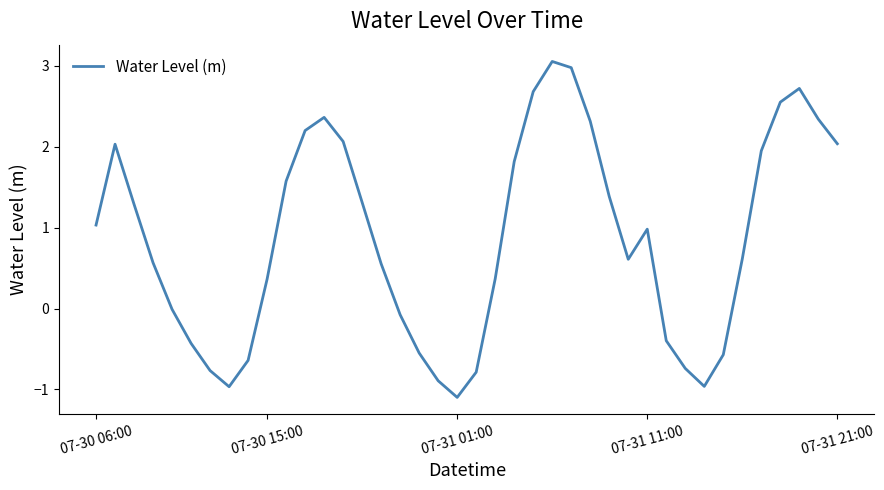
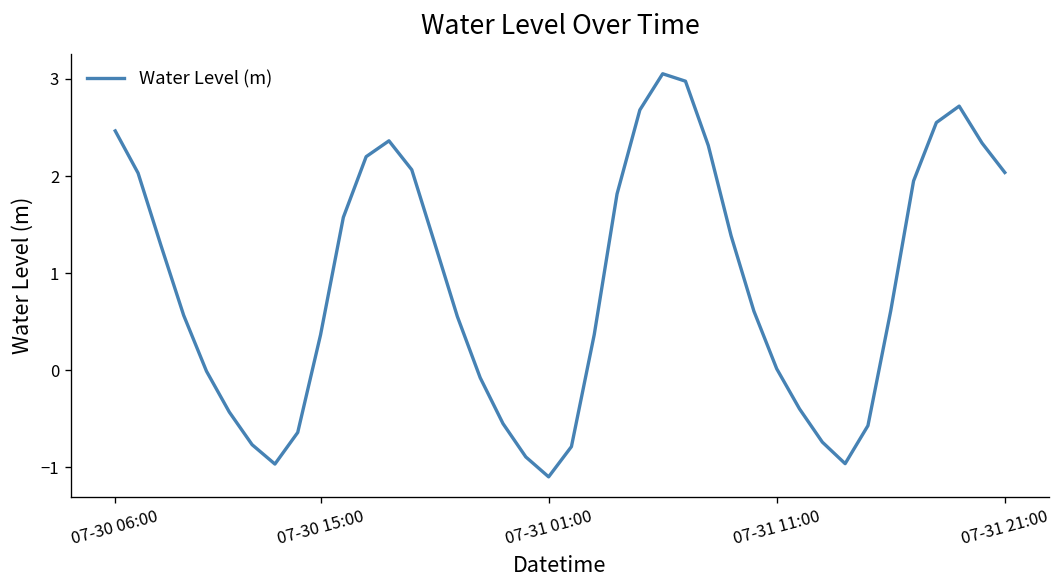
  {
-   "07-30 06:00": 1.0,
+   "07-30 06:00": 2.5,
    "07-30 15:00": 0.4,
    "07-31 01:00": -1.1,
-   "07-31 11:00": 1.0,
+   "07-31 11:00": 0.0,
    "07-31 21:00": 2.0
  }
